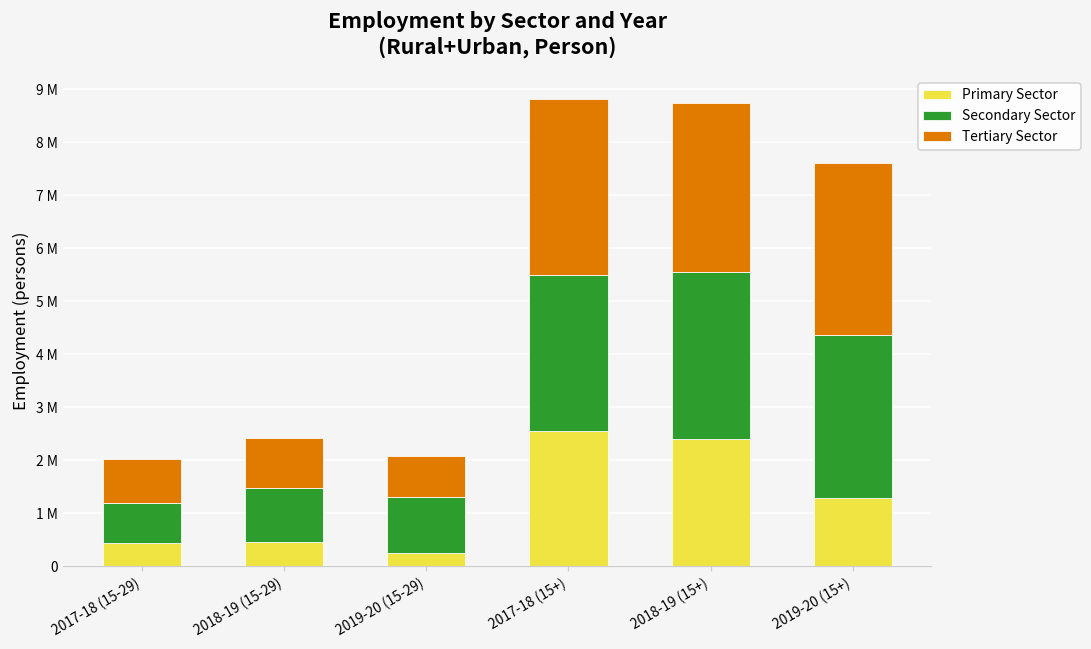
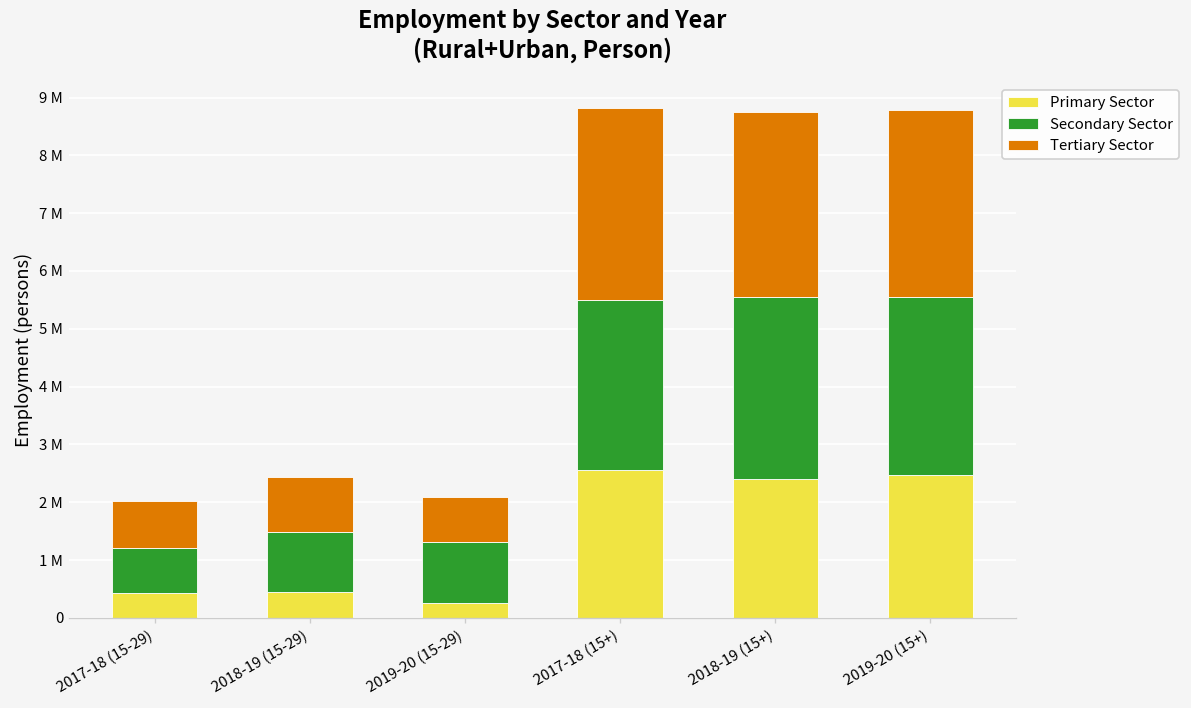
  {
    "Primary Sector": {
      "2017-18 (15-29)": 400000,
      "2018-19 (15-29)": 500000,
      "2019-20 (15-29)": 300000,
      "2017-18 (15+)": 2600000,
      "2018-19 (15+)": 2400000,
-     "2019-20 (15+)": 1300000
+     "2019-20 (15+)": 2500000
    },
    "Secondary Sector": {
      "2017-18 (15-29)": 800000,
      "2018-19 (15-29)": 1000000,
      "2019-20 (15-29)": 1100000,
      "2017-18 (15+)": 2900000,
      "2018-19 (15+)": 3100000,
      "2019-20 (15+)": 3100000
    },
    "Tertiary Sector": {
      "2017-18 (15-29)": 800000,
      "2018-19 (15-29)": 900000,
      "2019-20 (15-29)": 800000,
      "2017-18 (15+)": 3300000,
      "2018-19 (15+)": 3200000,
      "2019-20 (15+)": 3200000
    }
  }
